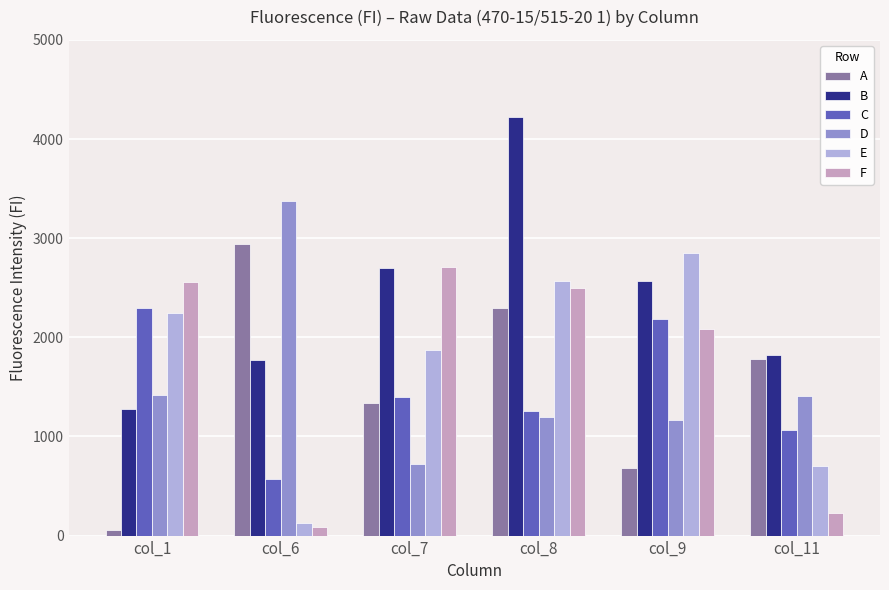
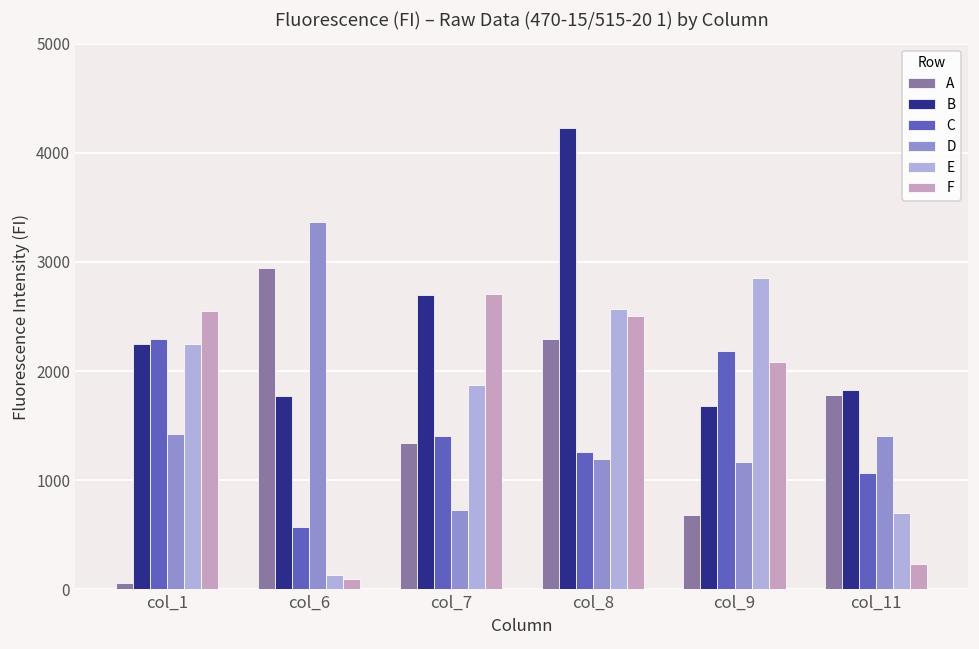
  {
    "B": {
-     "col_1": 1300,
+     "col_1": 2200,
      "col_6": 1800,
      "col_7": 2700,
      "col_8": 4200,
-     "col_9": 2600,
+     "col_9": 1700,
      "col_11": 1800
    }
  }
